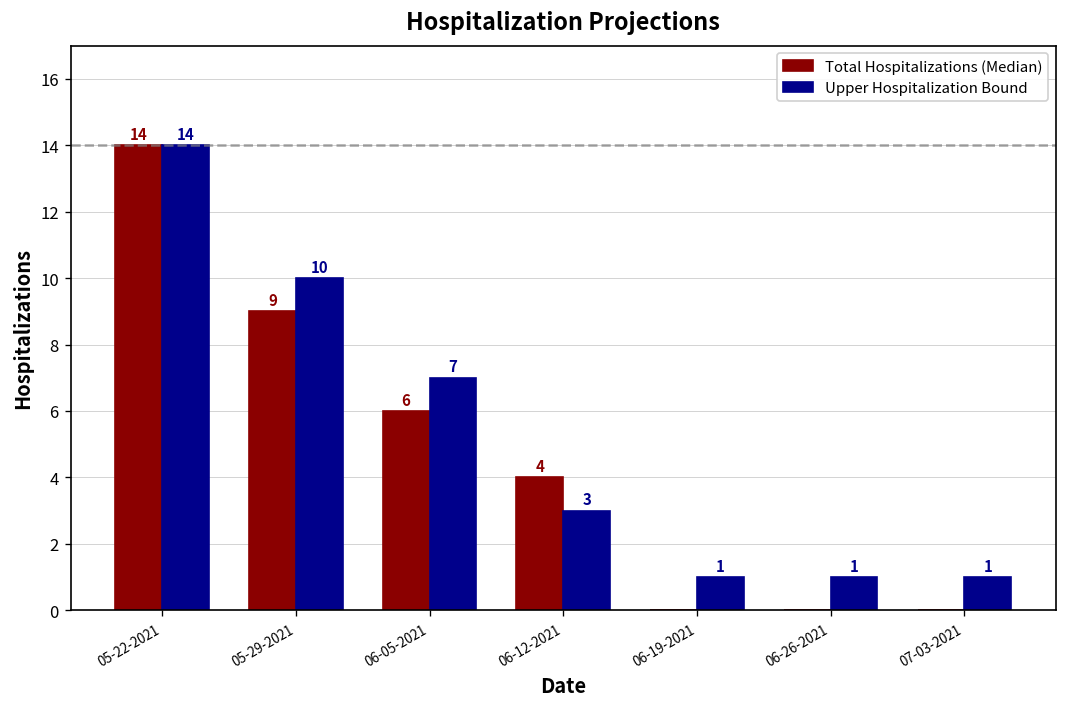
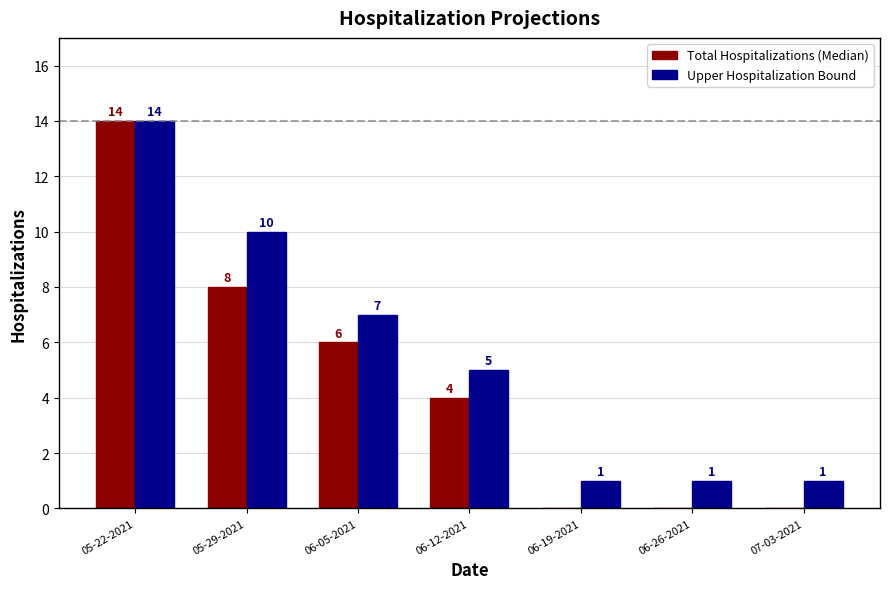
  {
    "Total Hospitalizations (Median)": {
      "05-22-2021": 14,
-     "05-29-2021": 9,
+     "05-29-2021": 8,
      "06-05-2021": 6,
      "06-12-2021": 4
    },
    "Upper Hospitalization Bound": {
      "05-22-2021": 14,
      "05-29-2021": 10,
      "06-05-2021": 7,
-     "06-12-2021": 3,
+     "06-12-2021": 5,
      "06-19-2021": 1,
      "06-26-2021": 1,
      "07-03-2021": 1
    }
  }
